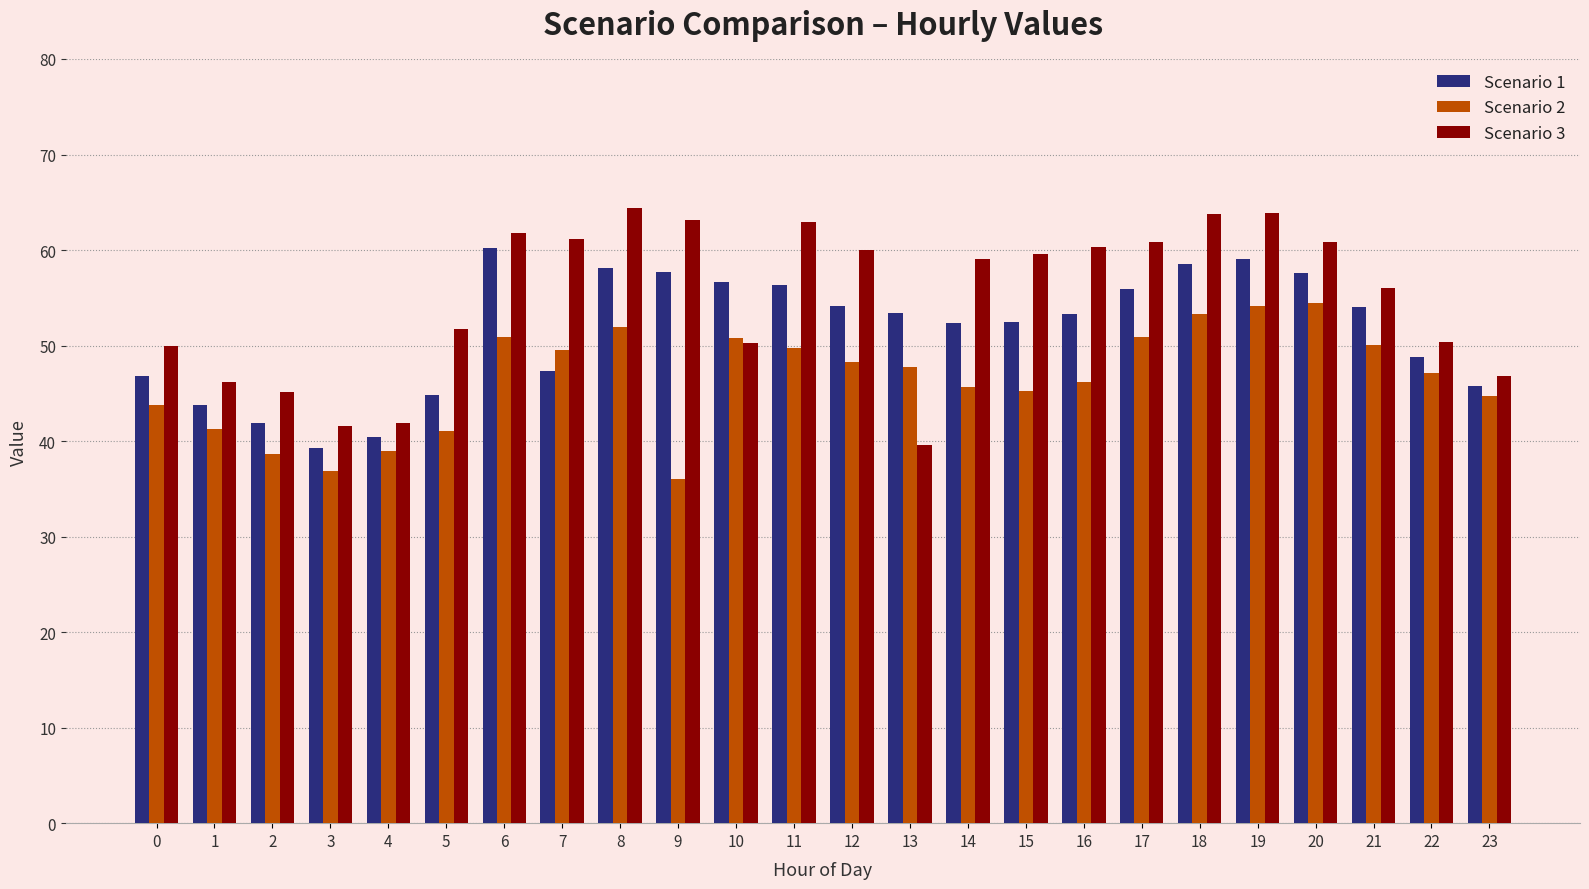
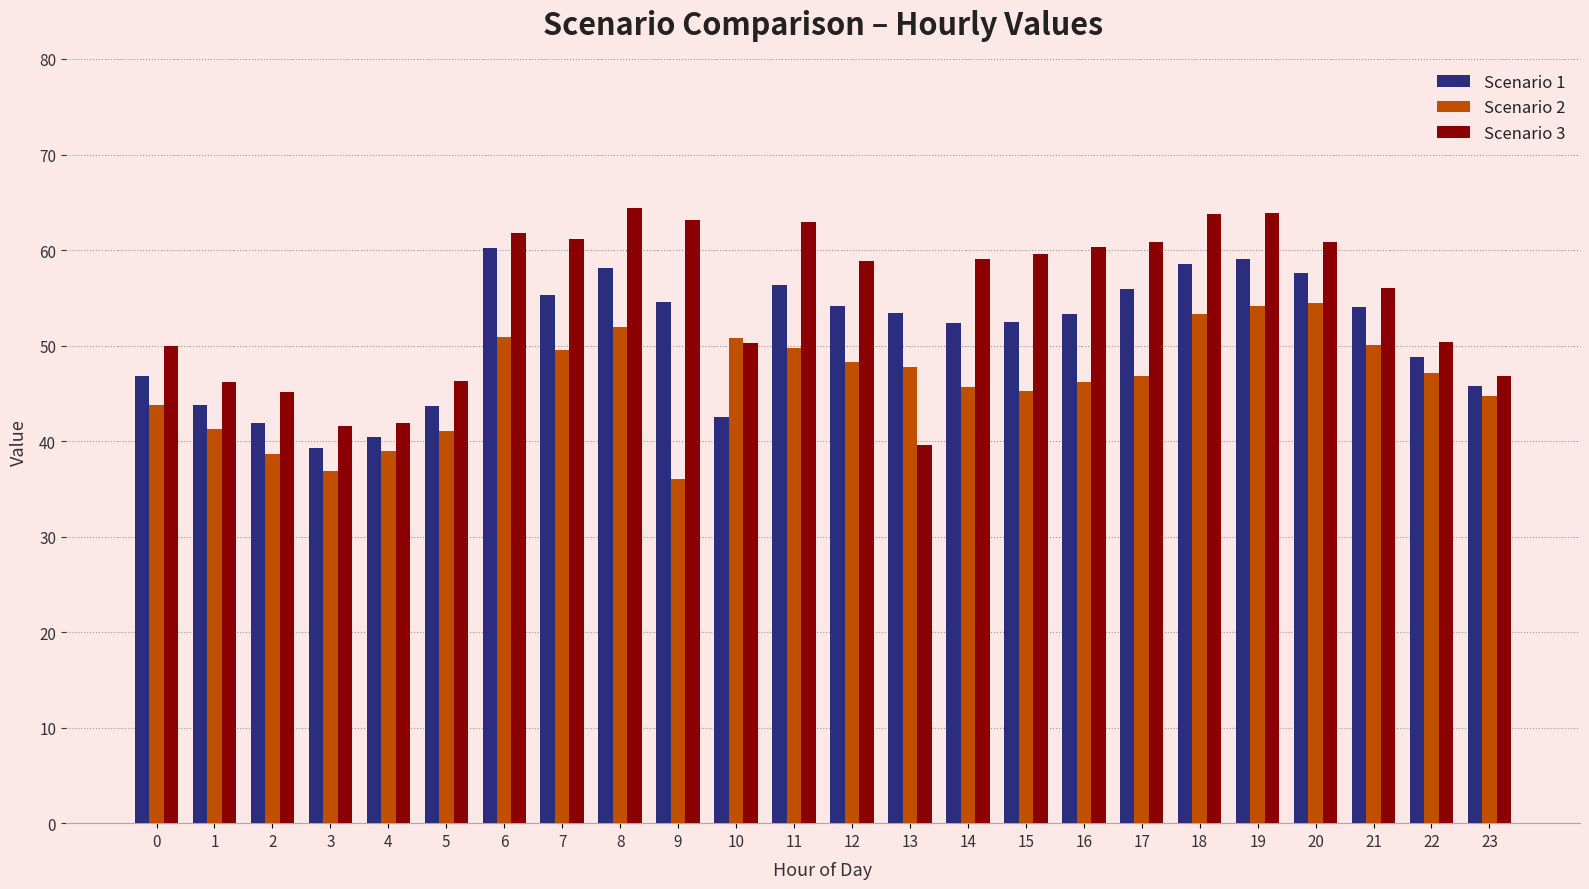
  {
    "Scenario 1": {
      "0": 47,
      "1": 44,
      "2": 42,
      "3": 39,
      "4": 40,
-     "5": 45,
+     "5": 44,
      "6": 60,
-     "7": 47,
+     "7": 55,
      "8": 58,
-     "9": 58,
-     "10": 57,
+     "9": 55,
+     "10": 43,
      "11": 56,
      "12": 54,
      "13": 53,
      "14": 52,
      "15": 52,
      "16": 53,
      "17": 56,
      "18": 59,
      "19": 59,
      "20": 58,
      "21": 54,
      "22": 49,
      "23": 46
    },
    "Scenario 2": {
      "0": 44,
      "1": 41,
      "2": 39,
      "3": 37,
      "4": 39,
      "5": 41,
      "6": 51,
      "7": 50,
      "8": 52,
      "9": 36,
      "10": 51,
      "11": 50,
      "12": 48,
      "13": 48,
      "14": 46,
      "15": 45,
      "16": 46,
-     "17": 51,
+     "17": 47,
      "18": 53,
      "19": 54,
      "20": 54,
      "21": 50,
      "22": 47,
      "23": 45
    },
    "Scenario 3": {
      "0": 50,
      "1": 46,
      "2": 45,
      "3": 42,
      "4": 42,
-     "5": 52,
+     "5": 46,
      "6": 62,
      "7": 61,
      "8": 64,
      "9": 63,
      "10": 50,
      "11": 63,
-     "12": 60,
+     "12": 59,
      "13": 40,
      "14": 59,
      "15": 60,
      "16": 60,
      "17": 61,
      "18": 64,
      "19": 64,
      "20": 61,
      "21": 56,
      "22": 50,
      "23": 47
    }
  }
